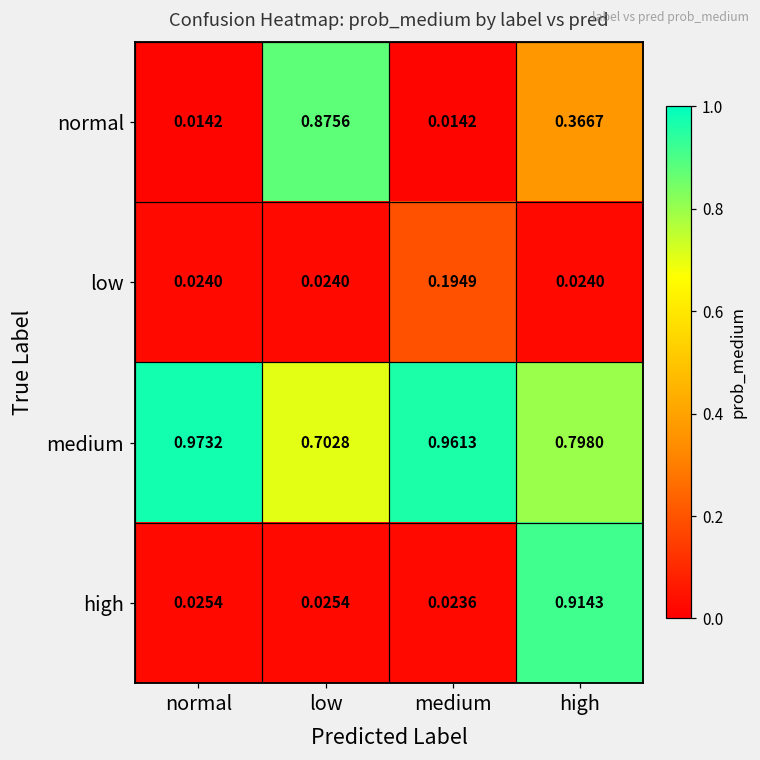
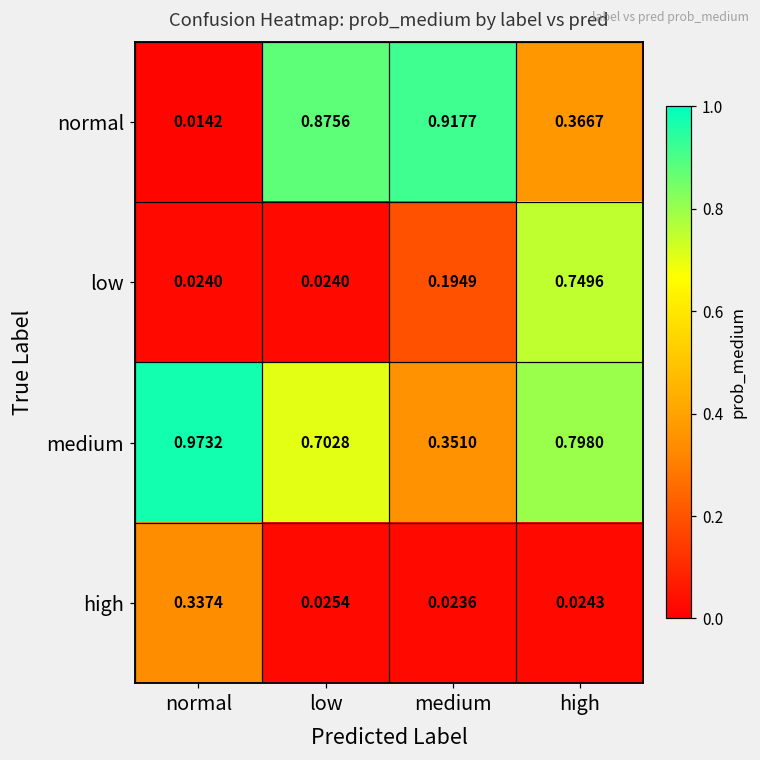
  {
    "normal": {
      "normal": 0.0142,
      "low": 0.8756,
-     "medium": 0.0142,
+     "medium": 0.9177,
      "high": 0.3667
    },
    "low": {
      "normal": 0.0240,
      "low": 0.0240,
      "medium": 0.1949,
-     "high": 0.0240
+     "high": 0.7496
    },
    "medium": {
      "normal": 0.9732,
      "low": 0.7028,
-     "medium": 0.9613,
+     "medium": 0.3510,
      "high": 0.7980
    },
    "high": {
-     "normal": 0.0254,
+     "normal": 0.3374,
      "low": 0.0254,
      "medium": 0.0236,
-     "high": 0.9143
+     "high": 0.0243
    }
  }
